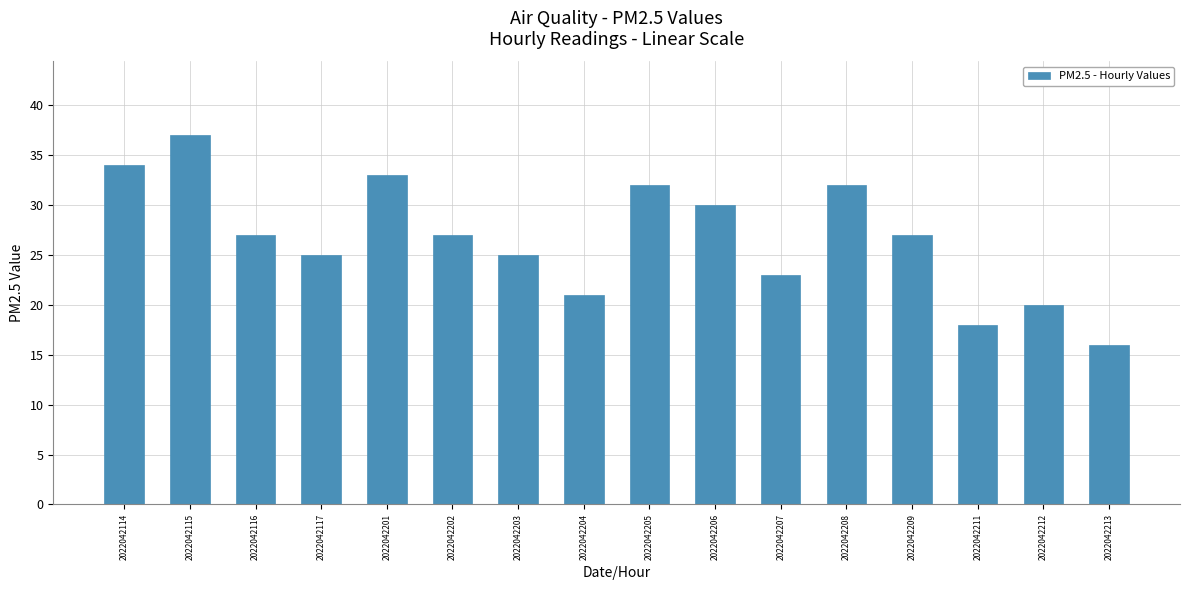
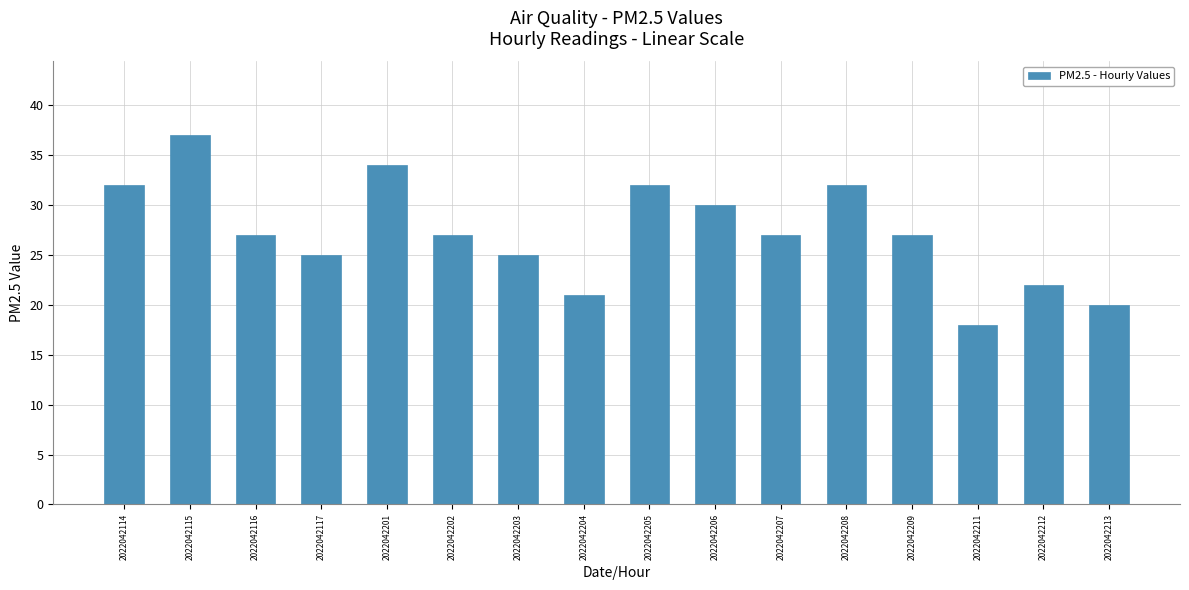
  {
-   "2022042114": 34,
+   "2022042114": 32,
    "2022042115": 37,
    "2022042116": 27,
    "2022042117": 25,
-   "2022042201": 33,
+   "2022042201": 34,
    "2022042202": 27,
    "2022042203": 25,
    "2022042204": 21,
    "2022042205": 32,
    "2022042206": 30,
-   "2022042207": 23,
+   "2022042207": 27,
    "2022042208": 32,
    "2022042209": 27,
    "2022042211": 18,
-   "2022042212": 20,
-   "2022042213": 16
+   "2022042212": 22,
+   "2022042213": 20
  }
